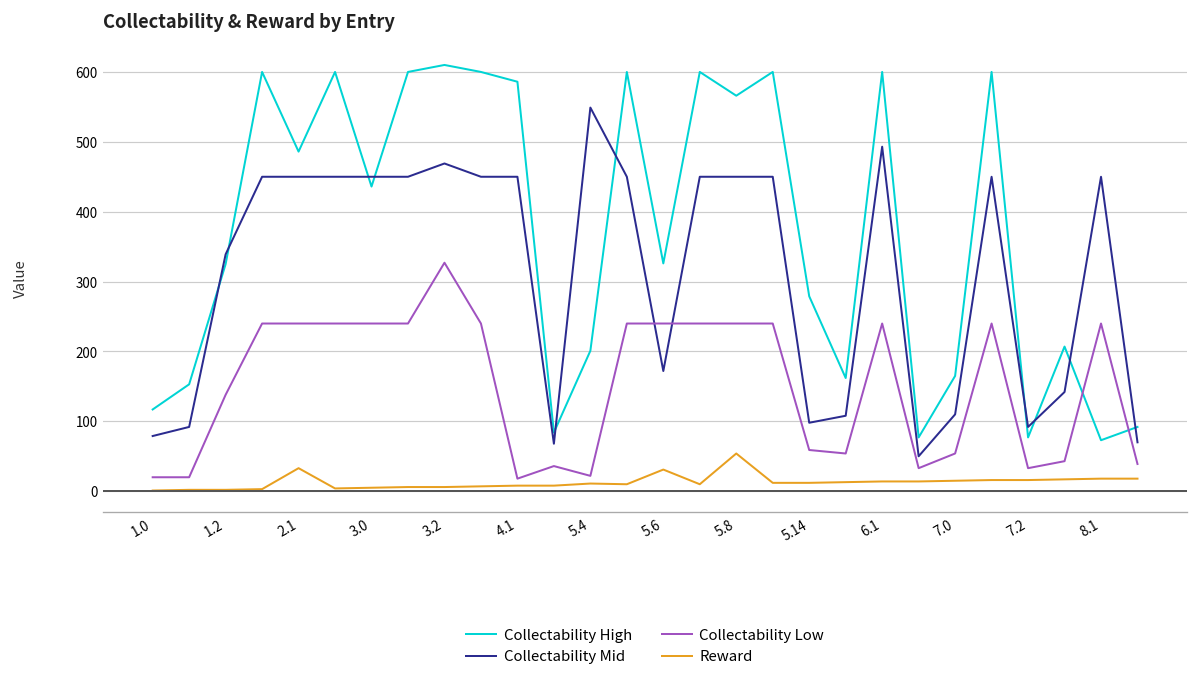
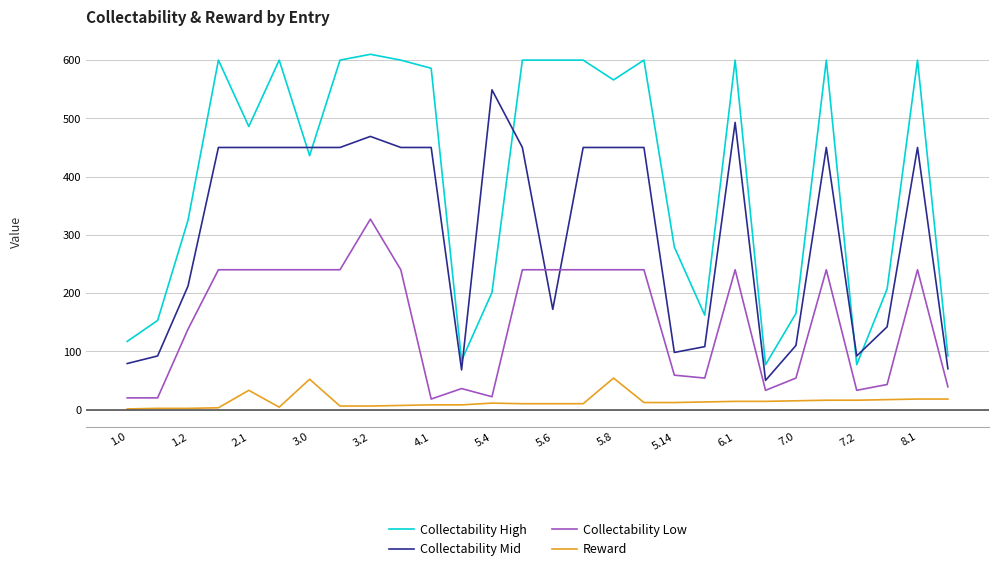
  {
    "Collectability High": {
      "1.0": 120,
      "1.2": 330,
      "2.1": 490,
      "3.0": 440,
      "3.2": 610,
      "4.1": 590,
      "5.4": 200,
-     "5.6": 330,
+     "5.6": 600,
      "5.8": 570,
      "5.14": 280,
      "6.1": 600,
      "7.0": 170,
      "7.2": 80,
-     "8.1": 70
+     "8.1": 600
    },
    "Collectability Mid": {
      "1.0": 80,
-     "1.2": 340,
+     "1.2": 210,
      "2.1": 450,
      "3.0": 450,
      "3.2": 470,
      "4.1": 450,
      "5.4": 550,
      "5.6": 170,
      "5.8": 450,
      "5.14": 100,
      "6.1": 490,
      "7.0": 110,
      "7.2": 90,
      "8.1": 450
    },
    "Collectability Low": {
      "1.0": 20,
      "1.2": 140,
      "2.1": 240,
      "3.0": 240,
      "3.2": 330,
      "4.1": 20,
      "5.4": 20,
      "5.6": 240,
      "5.8": 240,
      "5.14": 60,
      "6.1": 240,
      "7.0": 50,
      "7.2": 30,
      "8.1": 240
    },
    "Reward": {
      "1.0": 0,
      "1.2": 0,
      "2.1": 30,
-     "3.0": 10,
+     "3.0": 50,
      "3.2": 10,
      "4.1": 10,
      "5.4": 10,
-     "5.6": 30,
+     "5.6": 10,
      "5.8": 50,
      "5.14": 10,
      "6.1": 10,
      "7.0": 20,
      "7.2": 20,
      "8.1": 20
    }
  }
